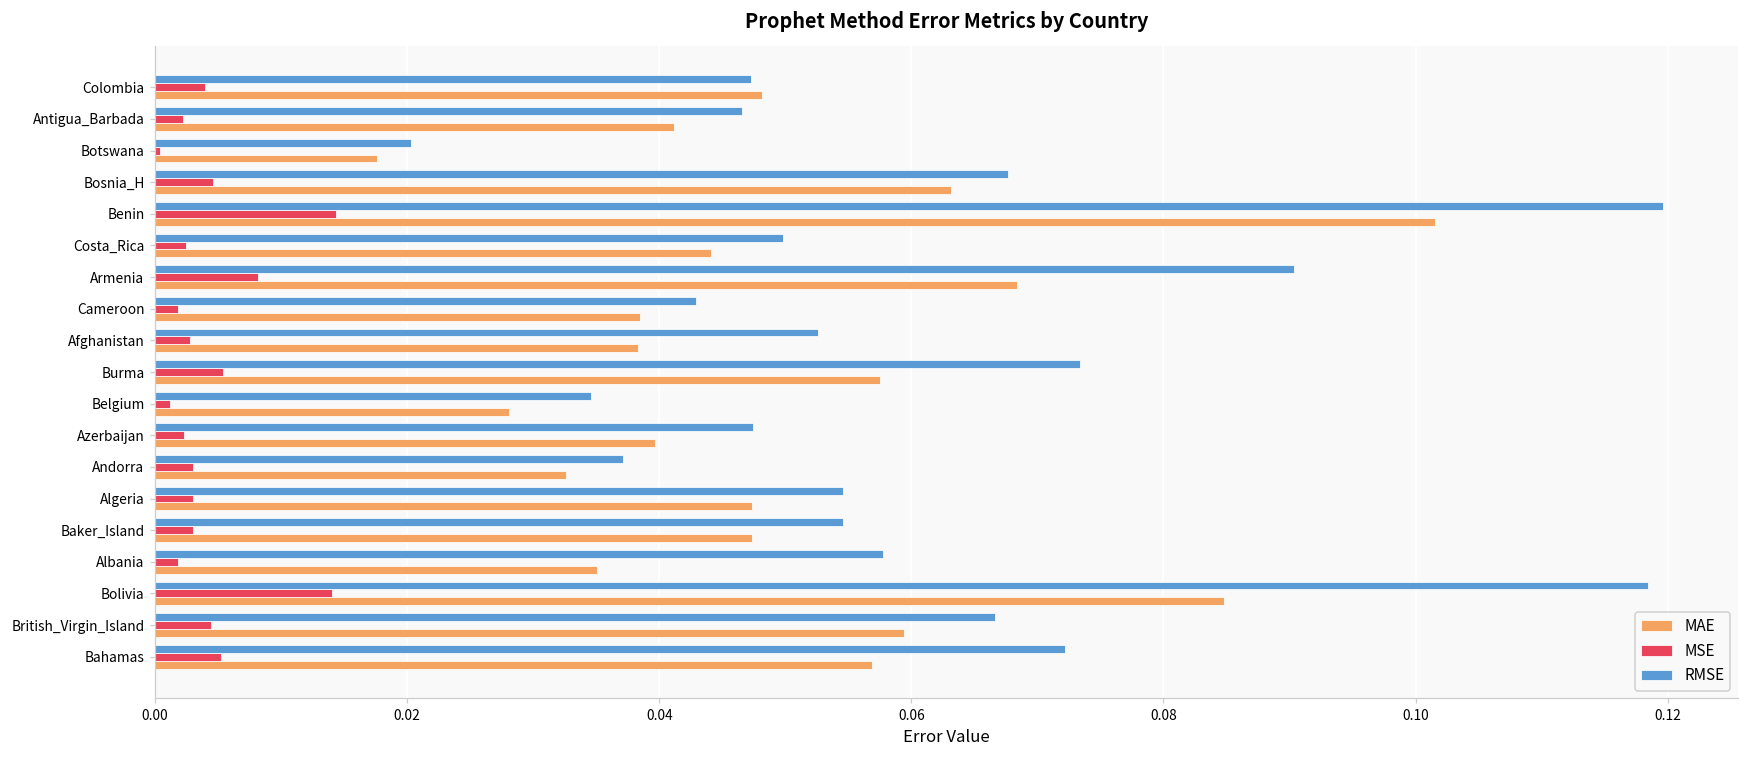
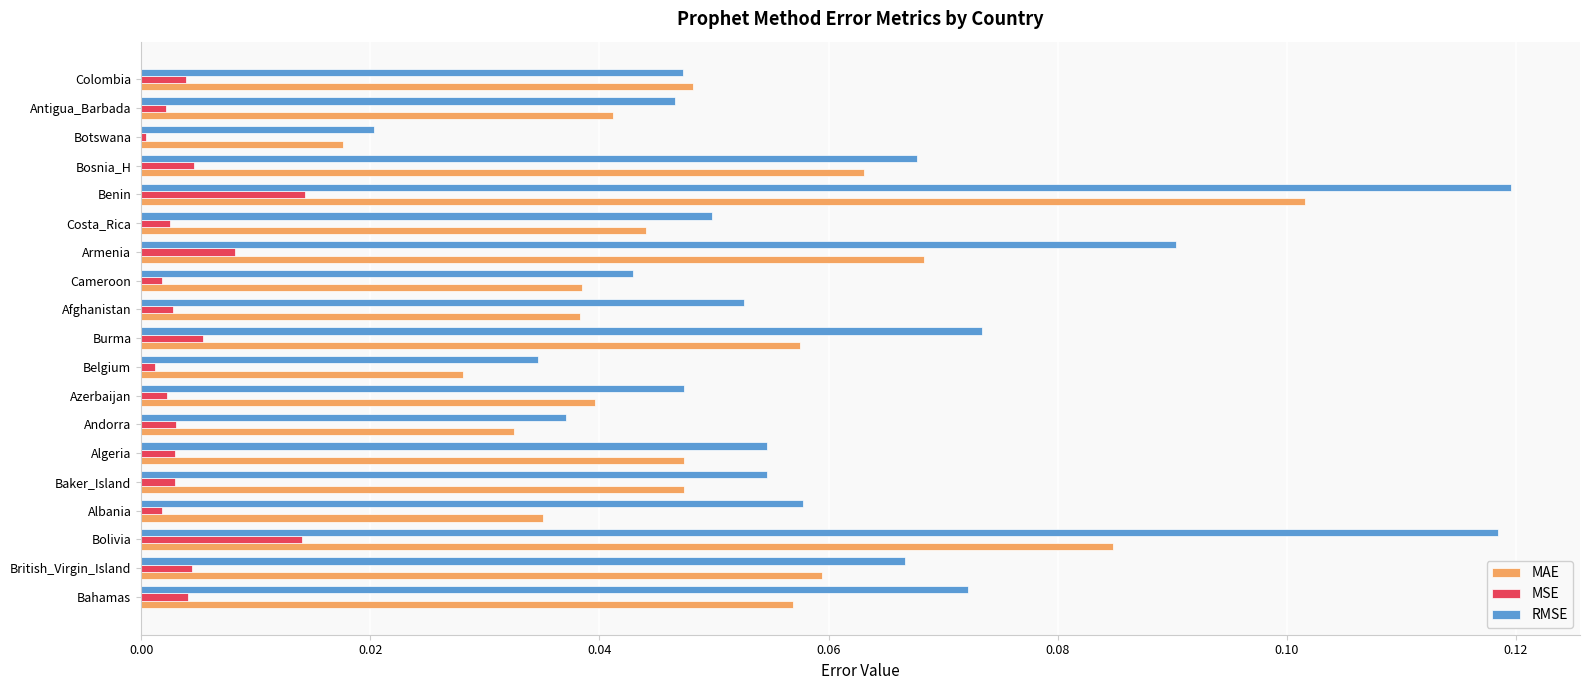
  {
    "MAE": {
      "Colombia": 0.0481,
      "Antigua_Barbada": 0.0412,
      "Botswana": 0.0176,
      "Bosnia_H": 0.0631,
      "Benin": 0.1015,
      "Costa_Rica": 0.0441,
      "Armenia": 0.0684,
      "Cameroon": 0.0385,
      "Afghanistan": 0.0383,
      "Burma": 0.0575,
      "Belgium": 0.0281,
      "Azerbaijan": 0.0396,
      "Andorra": 0.0326,
      "Algeria": 0.0473,
      "Baker_Island": 0.0473,
      "Albania": 0.0350,
      "Bolivia": 0.0848,
      "British_Virgin_Island": 0.0594,
      "Bahamas": 0.0569
    },
    "MSE": {
      "Colombia": 0.0039,
      "Antigua_Barbada": 0.0022,
      "Botswana": 0.0004,
      "Bosnia_H": 0.0046,
      "Benin": 0.0143,
      "Costa_Rica": 0.0025,
      "Armenia": 0.0082,
      "Cameroon": 0.0018,
      "Afghanistan": 0.0028,
      "Burma": 0.0054,
      "Belgium": 0.0012,
      "Azerbaijan": 0.0022,
      "Andorra": 0.0030,
      "Algeria": 0.0030,
      "Baker_Island": 0.0030,
      "Albania": 0.0018,
      "Bolivia": 0.0140,
      "British_Virgin_Island": 0.0044,
-     "Bahamas": 0.0052
+     "Bahamas": 0.0041
    },
    "RMSE": {
      "Colombia": 0.0473,
      "Antigua_Barbada": 0.0466,
      "Botswana": 0.0203,
      "Bosnia_H": 0.0677,
      "Benin": 0.1196,
      "Costa_Rica": 0.0498,
      "Armenia": 0.0904,
      "Cameroon": 0.0429,
      "Afghanistan": 0.0526,
      "Burma": 0.0734,
      "Belgium": 0.0346,
      "Azerbaijan": 0.0474,
      "Andorra": 0.0371,
      "Algeria": 0.0546,
      "Baker_Island": 0.0546,
      "Albania": 0.0577,
      "Bolivia": 0.1184,
      "British_Virgin_Island": 0.0666,
      "Bahamas": 0.0722
    }
  }
